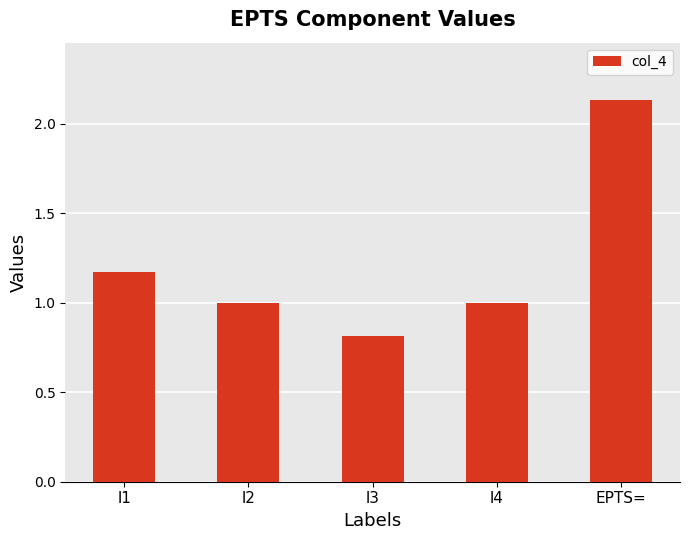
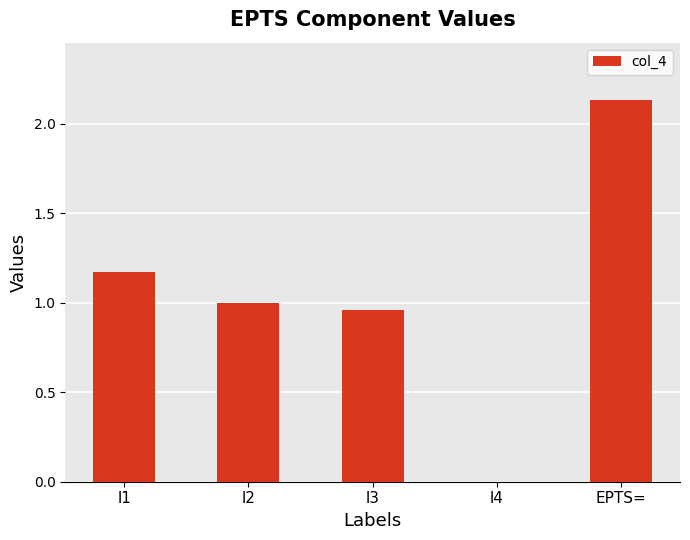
  {
    "l1": 1.18,
    "l2": 1.00,
-   "l3": 0.81,
-   "l4": 1,
+   "l3": 0.96,
+   "l4": 0,
    "EPTS=": 2.13
  }
